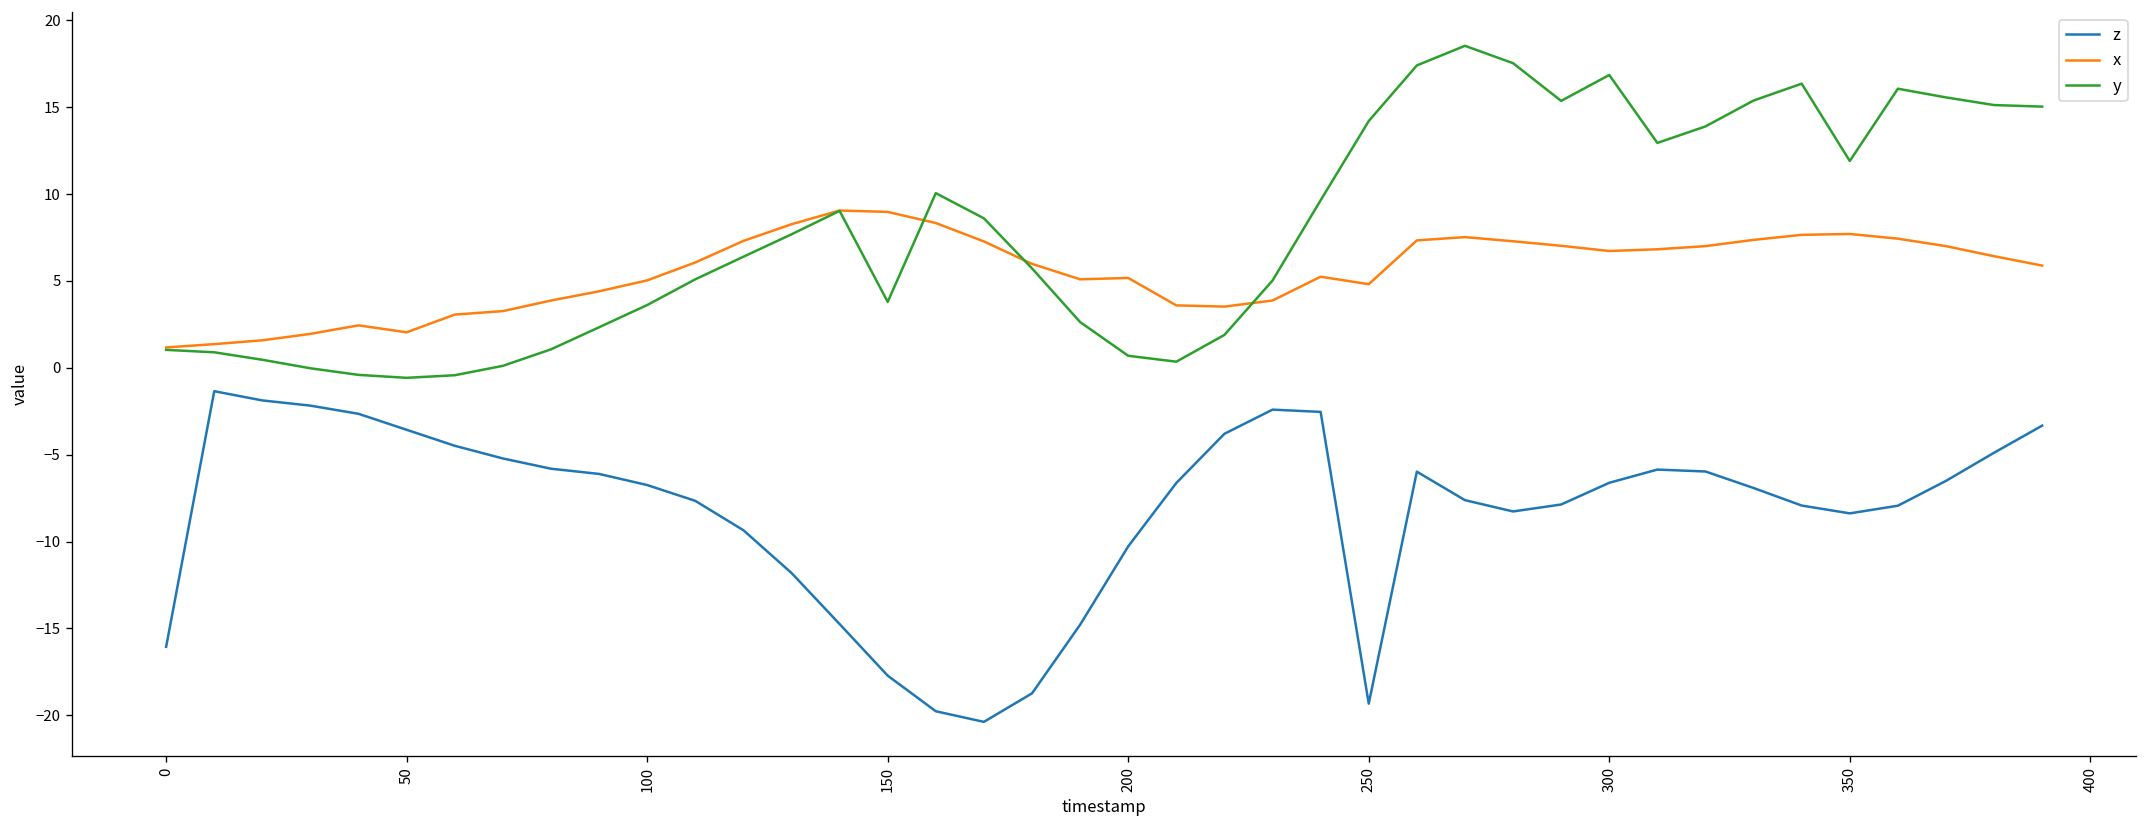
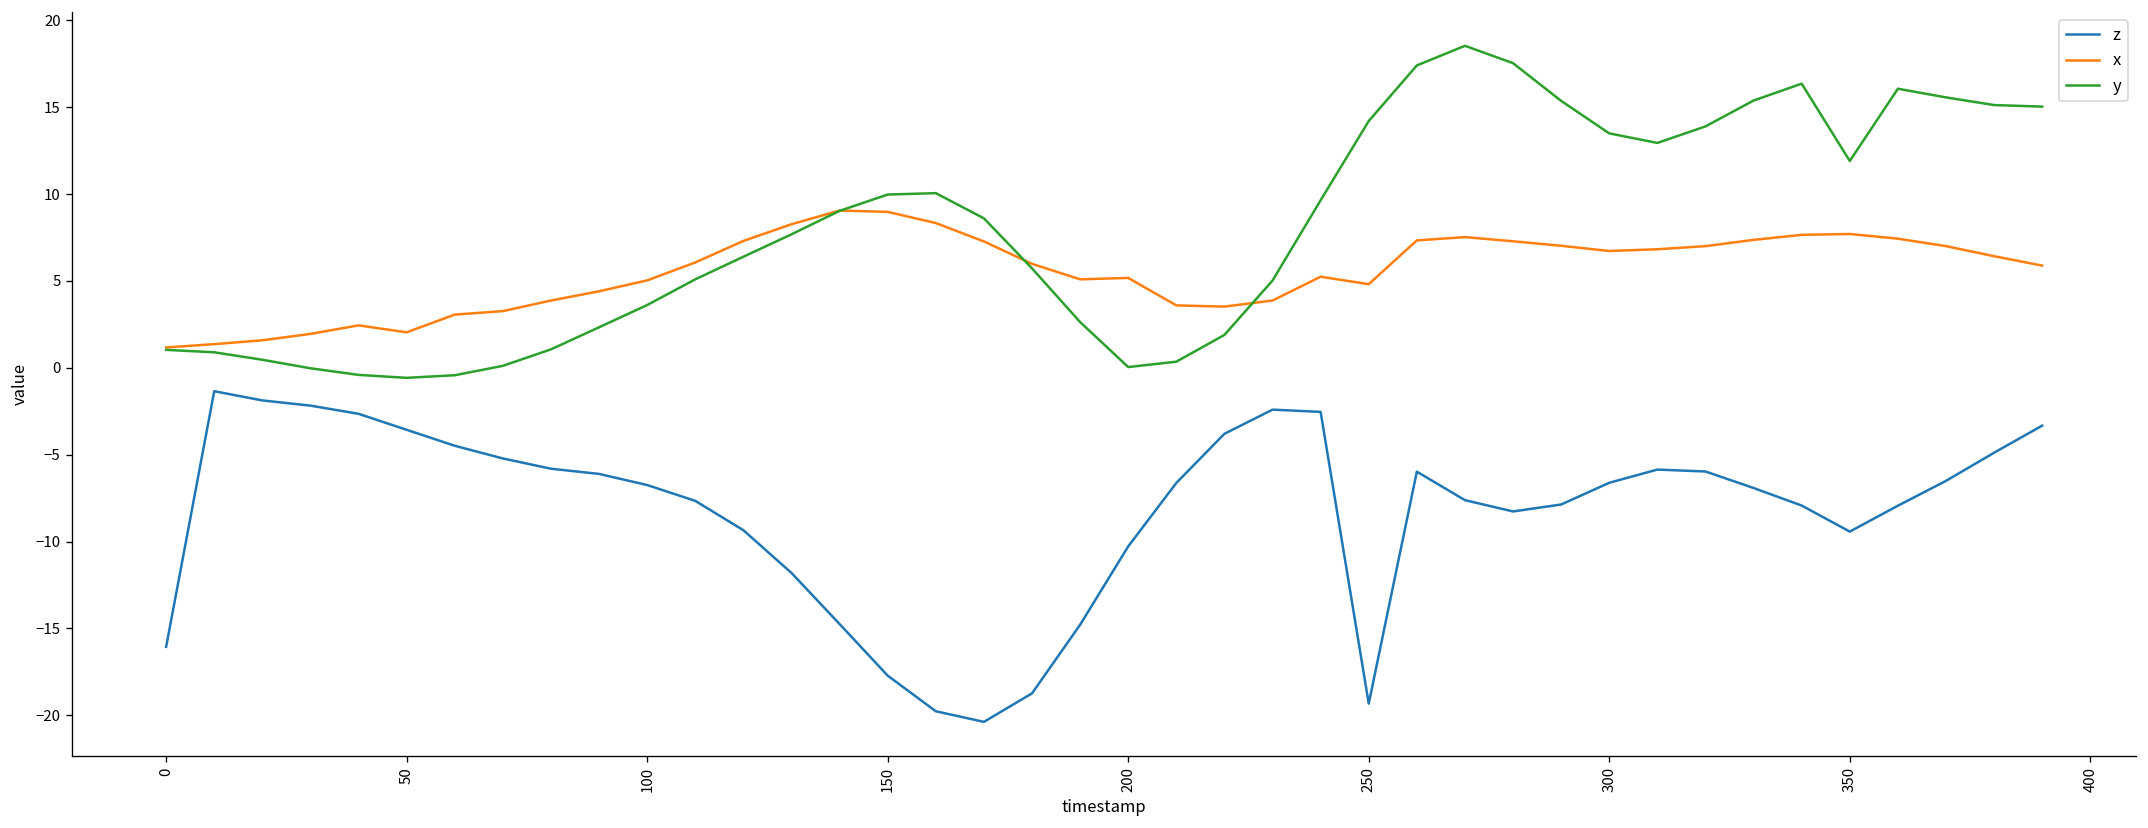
  {
    "z": {
      "0": -16.1,
      "50": -3.6,
      "100": -6.8,
      "150": -17.7,
      "200": -10.3,
      "250": -19.3,
      "300": -6.6,
-     "350": -8.4
+     "350": -9.4
    },
    "x": {
      "50": 2.0,
      "100": 5.0,
      "150": 9.0,
      "200": 5.2,
      "250": 4.8,
      "300": 6.7,
      "350": 7.7
    },
    "y": {
      "50": -0.6,
      "100": 3.6,
-     "150": 3.8,
-     "200": 0.7,
+     "150": 10.0,
+     "200": 0.0,
      "250": 14.2,
-     "300": 16.9,
+     "300": 13.5,
      "350": 11.9
    }
  }
